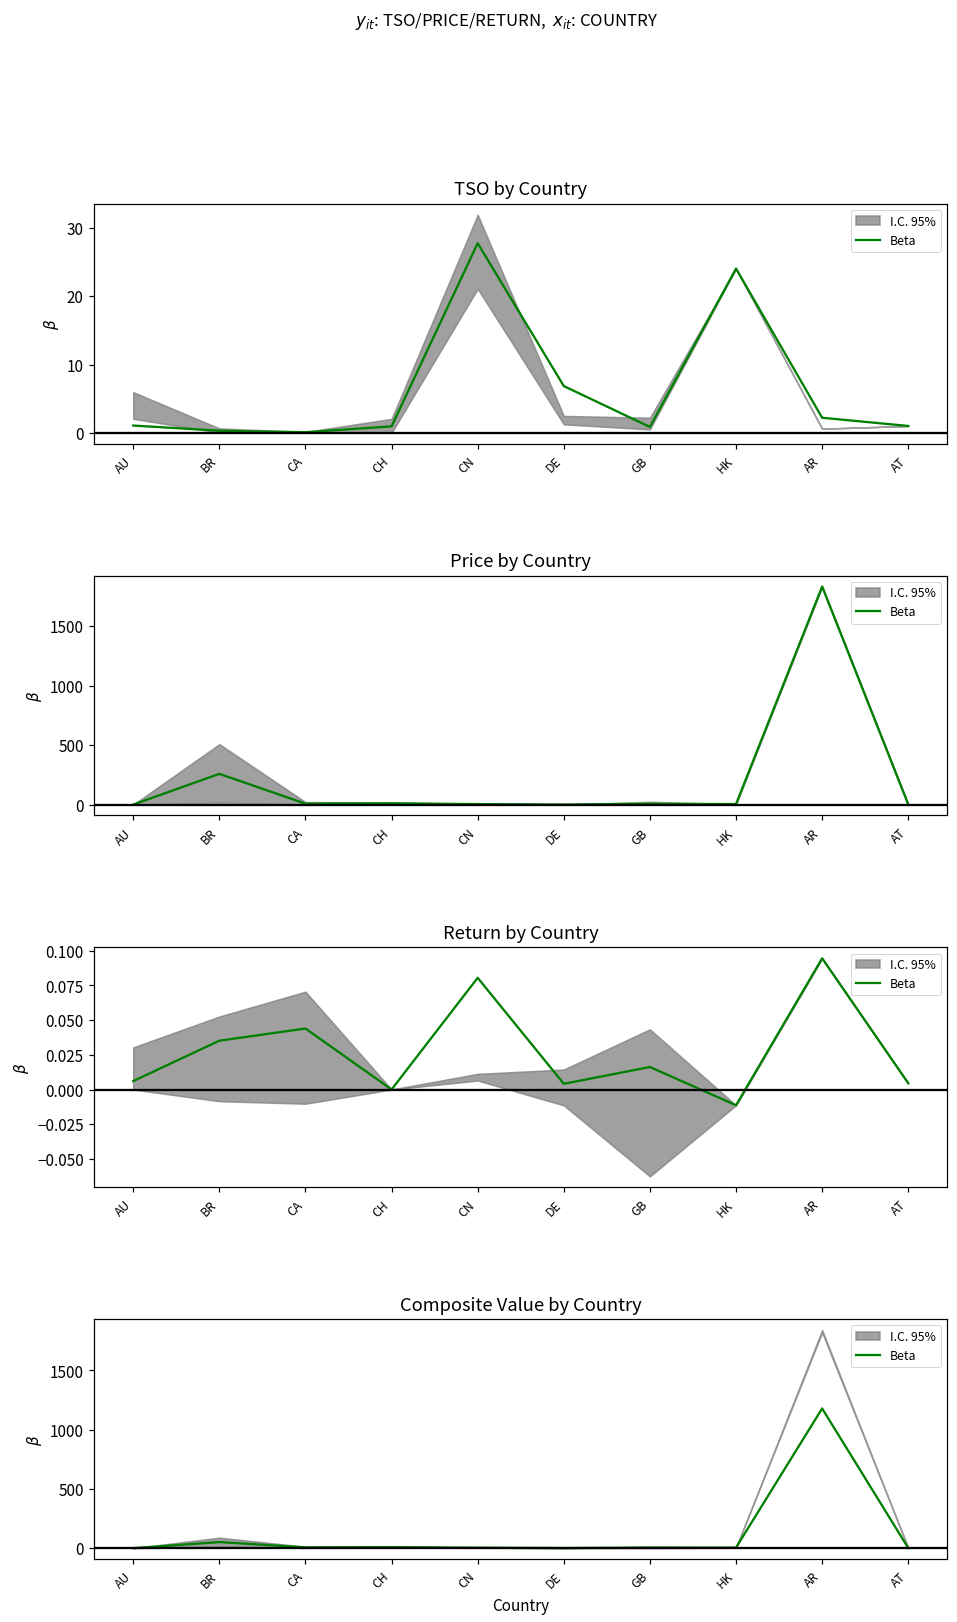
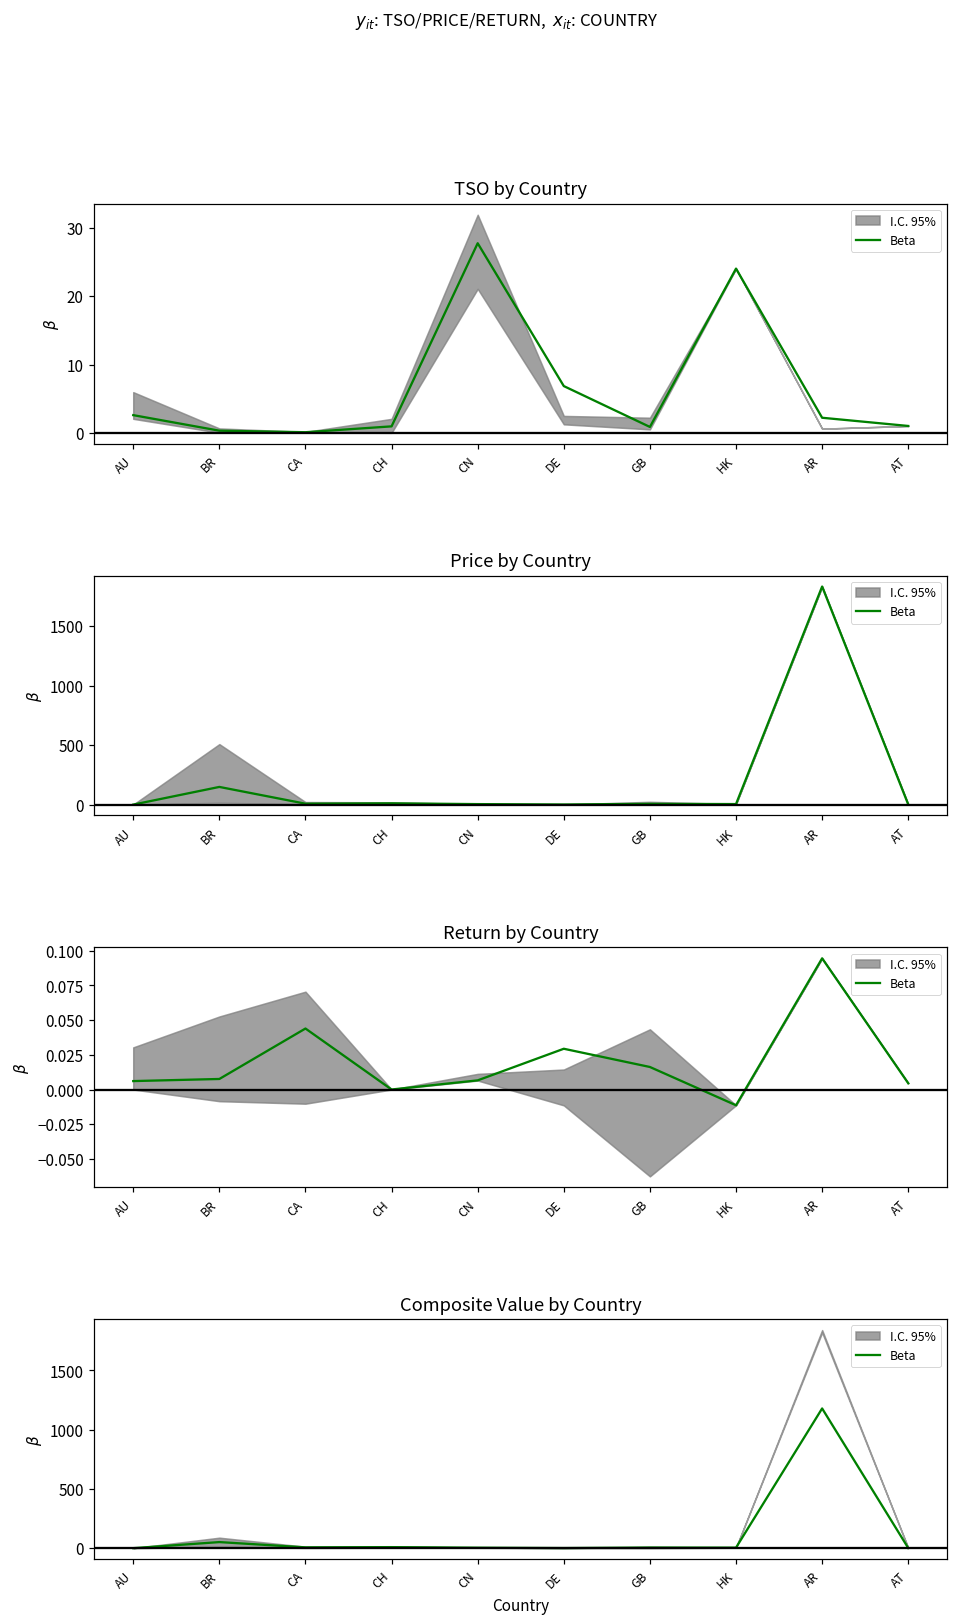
  {
    "TSO by Country": {
      "Beta": {
-       "AU": 1,
+       "AU": 3,
        "CH": 1,
        "CN": 28,
        "DE": 7,
        "GB": 1,
        "AR": 2
      },
      "I.C. 95%": {
        "AR": 0
      }
    },
    "Price by Country": {
      "Beta": {
-       "BR": 260
+       "BR": 150
      }
    },
    "Return by Country": {
      "Beta": {
        "AU": 0.006,
-       "BR": 0.035,
+       "BR": 0.008,
        "CA": 0.044,
-       "CN": 0.080,
-       "DE": 0.004,
+       "CN": 0.007,
+       "DE": 0.029,
        "GB": 0.016
      }
    },
    "Composite Value by Country": {
      "Beta": {
        "BR": 50,
        "AR": 1180
      }
    }
  }
